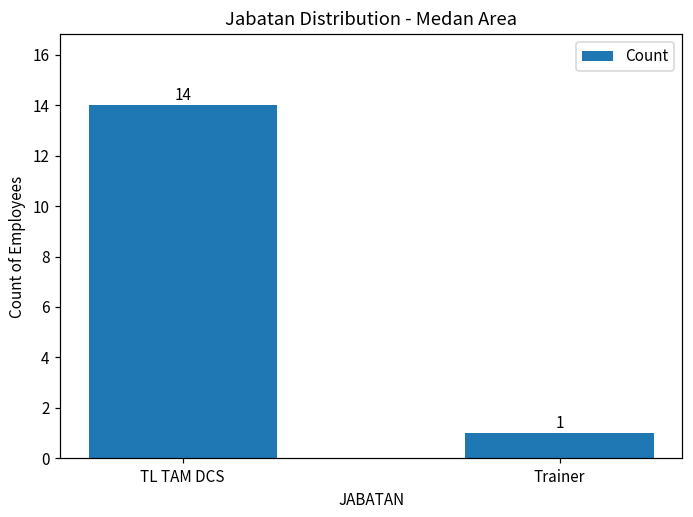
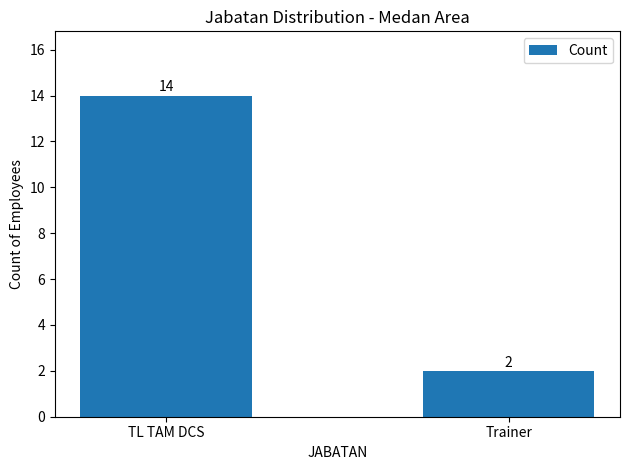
  {
    "TL TAM DCS": 14,
-   "Trainer": 1
+   "Trainer": 2
  }
